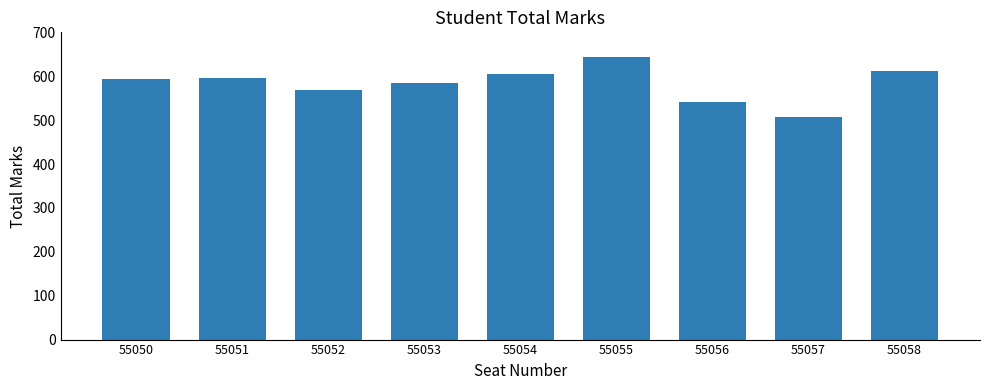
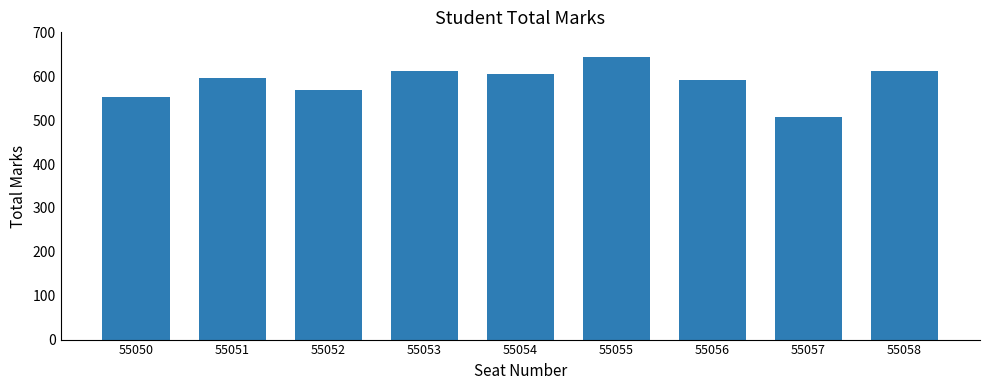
  {
-   "55050": 590,
+   "55050": 550,
    "55051": 600,
    "55052": 570,
-   "55053": 580,
+   "55053": 610,
    "55054": 600,
    "55055": 640,
-   "55056": 540,
+   "55056": 590,
    "55057": 510,
    "55058": 610
  }
